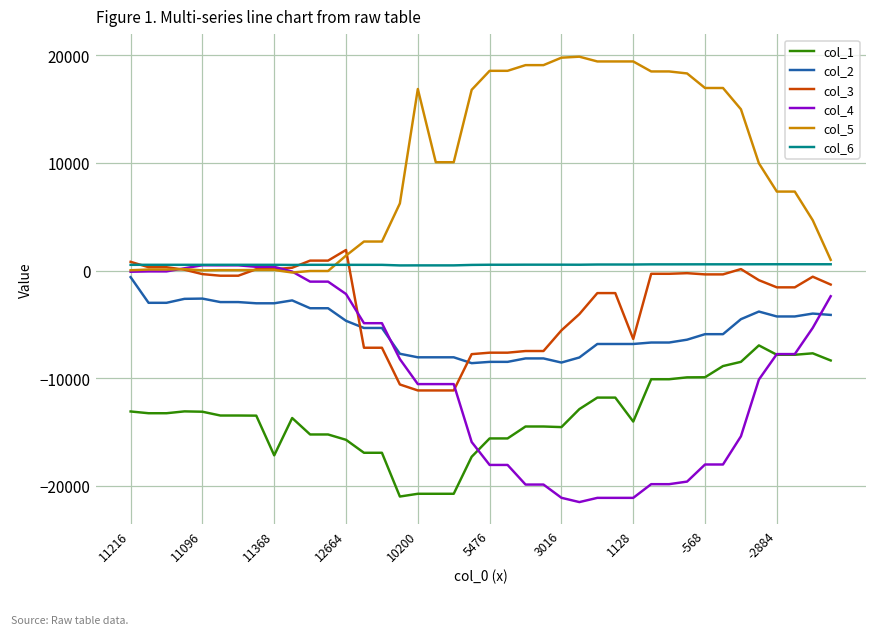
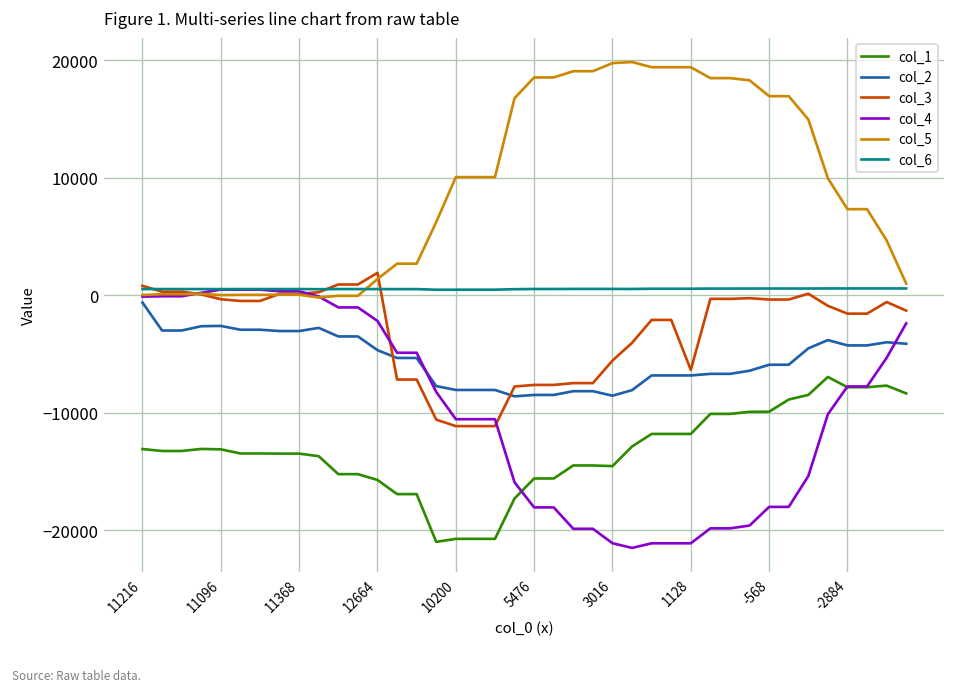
  {
    "col_1": {
      "11216": -13000,
      "11096": -13000,
-     "11368": -17000,
+     "11368": -13000,
      "12664": -16000,
      "10200": -21000,
      "5476": -16000,
      "3016": -15000,
-     "1128": -14000,
+     "1128": -12000,
      "-568": -10000
    },
    "col_2": {
      "11216": -1000,
      "11096": -3000,
      "11368": -3000,
      "12664": -5000,
      "10200": -8000,
      "5476": -8000,
      "3016": -9000,
      "1128": -7000,
      "-568": -6000,
      "-2884": -4000
    },
    "col_3": {
      "11216": 1000,
      "11096": 0,
      "12664": 2000,
      "10200": -11000,
      "5476": -8000,
      "3016": -6000,
      "1128": -6000,
      "-568": 0,
      "-2884": -2000
    },
    "col_4": {
      "12664": -2000,
      "10200": -11000,
      "5476": -18000,
      "3016": -21000,
      "1128": -21000,
      "-568": -18000
    },
    "col_5": {
      "11096": 0,
      "12664": 1000,
-     "10200": 17000,
+     "10200": 10000,
      "5476": 19000,
      "3016": 20000,
      "1128": 19000,
      "-568": 17000,
      "-2884": 7000
    },
    "col_6": {
      "11216": 1000,
      "12664": 1000,
      "10200": 0,
      "5476": 1000,
      "3016": 1000,
      "1128": 1000,
      "-568": 1000,
      "-2884": 1000
    }
  }
